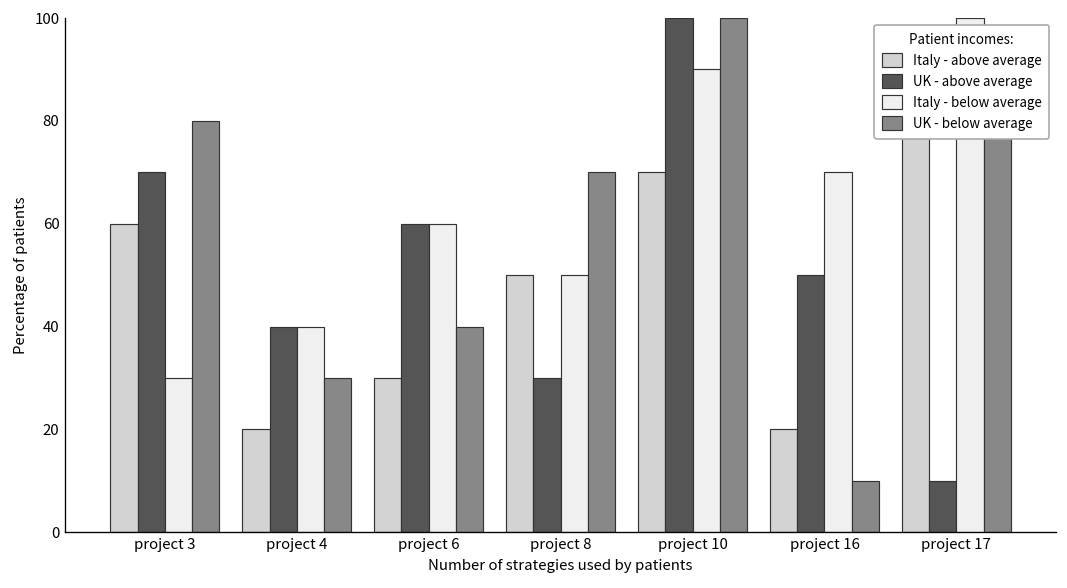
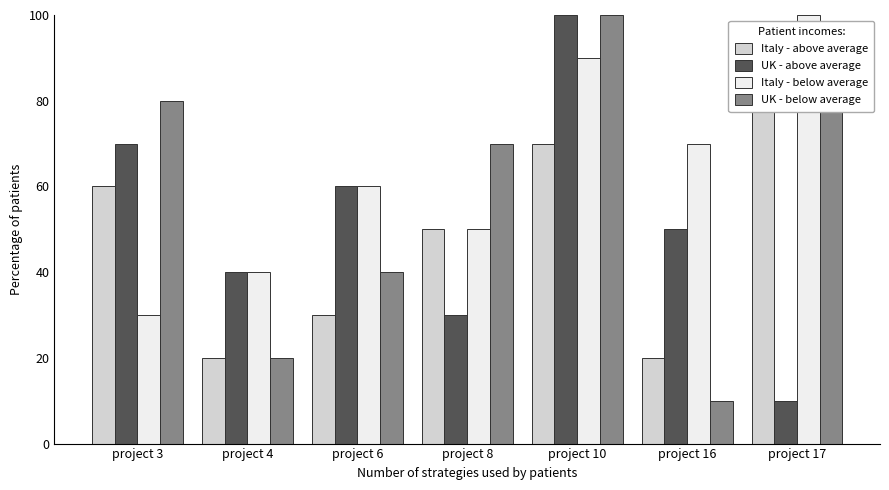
  {
    "UK - above average": {
      "project 3": 70,
      "project 4": 40,
      "project 6": 60,
      "project 8": 30,
      "project 10": 100,
      "project 16": 50,
      "project 17": 10
    },
    "UK - below average": {
      "project 3": 80,
-     "project 4": 30,
+     "project 4": 20,
      "project 6": 40,
      "project 8": 70,
      "project 10": 100,
      "project 16": 10
    }
  }
